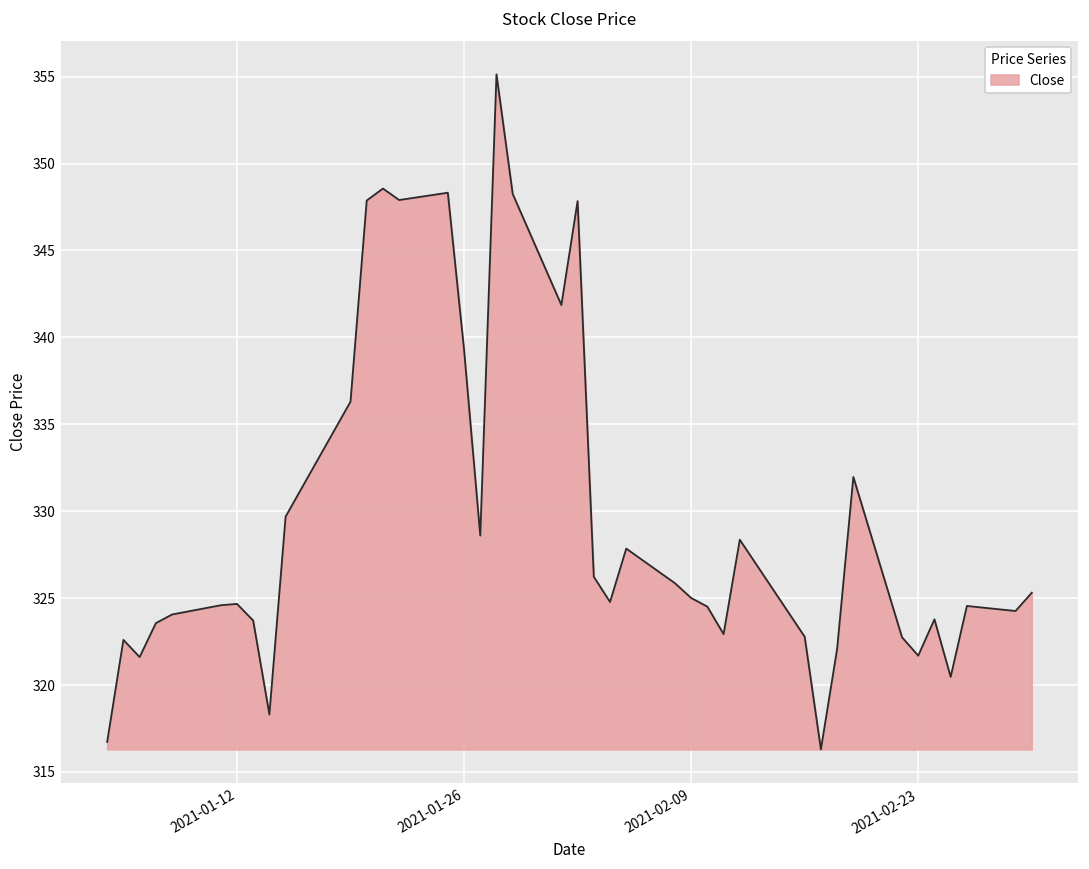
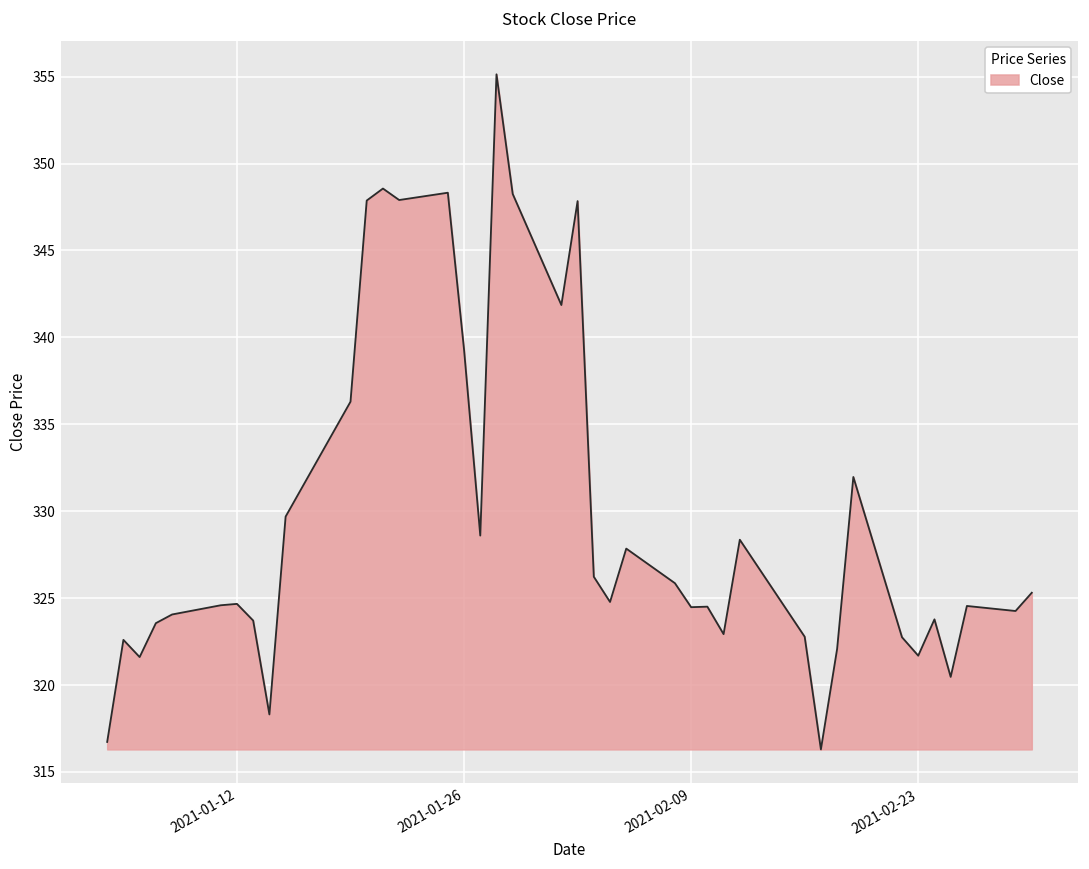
  {
    "2021-01-12": 324.7,
    "2021-01-26": 339.3,
-   "2021-02-09": 325.0,
+   "2021-02-09": 324.5,
    "2021-02-23": 321.7
  }
